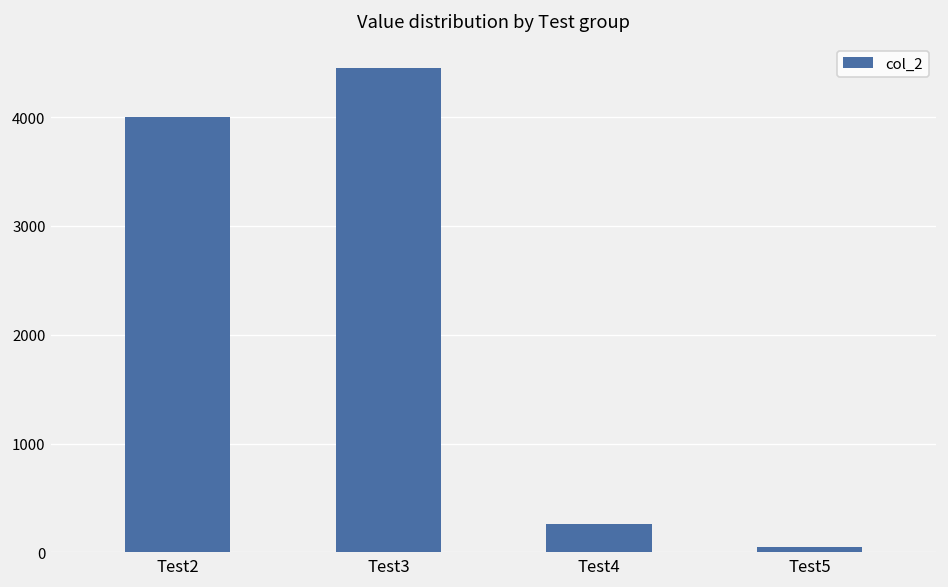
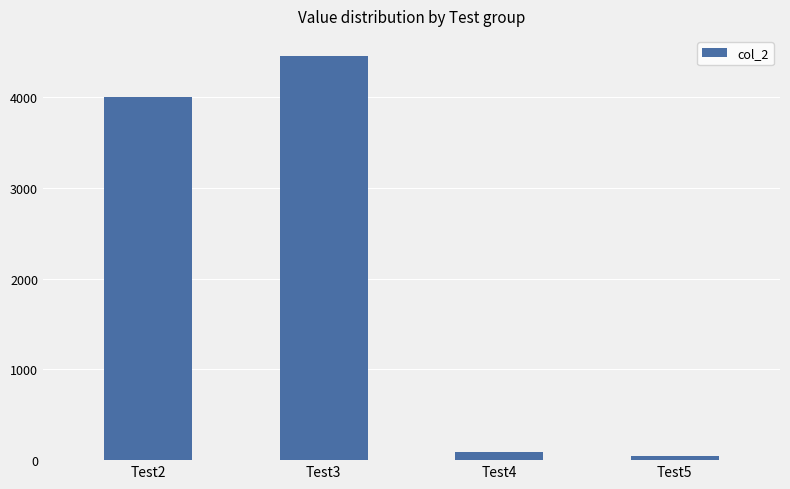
  {
    "Test2": 4000,
    "Test3": 4500,
-   "Test4": 300,
+   "Test4": 100,
    "Test5": 0
  }
